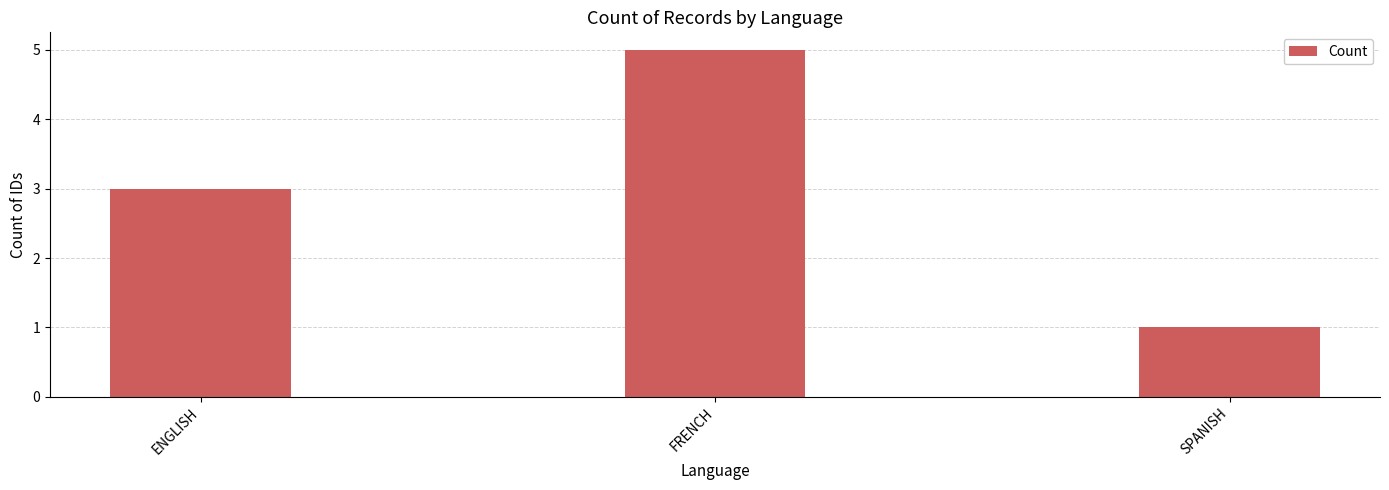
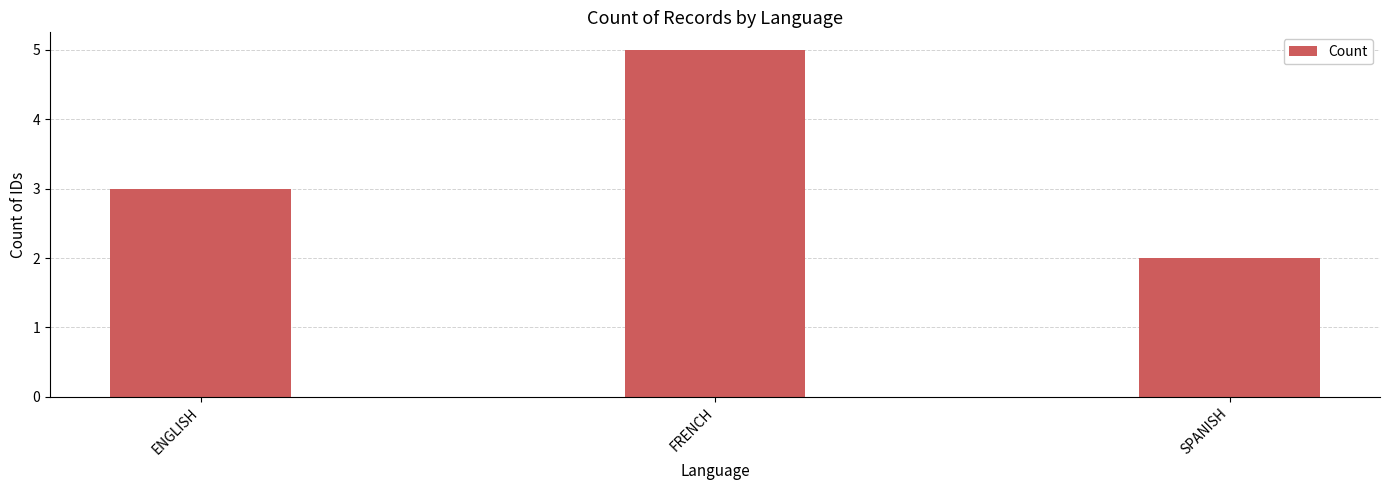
  {
    "ENGLISH": 3,
    "FRENCH": 5,
-   "SPANISH": 1
+   "SPANISH": 2
  }
